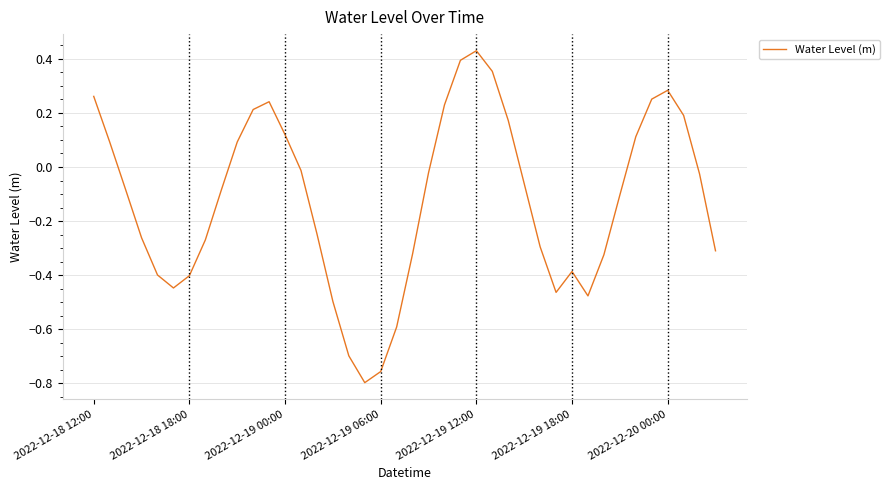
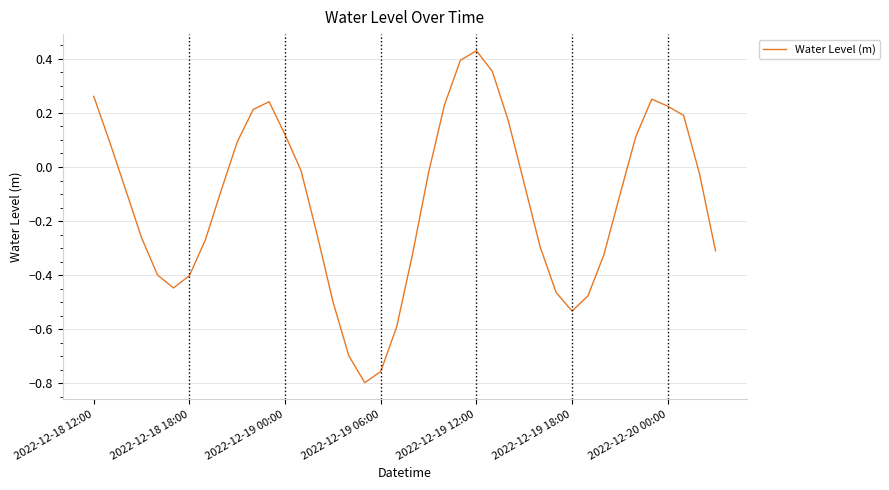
  {
    "2022-12-18 12:00": 0.26,
    "2022-12-18 18:00": -0.40,
    "2022-12-19 00:00": 0.12,
    "2022-12-19 06:00": -0.76,
    "2022-12-19 12:00": 0.43,
-   "2022-12-19 18:00": -0.39,
-   "2022-12-20 00:00": 0.28
+   "2022-12-19 18:00": -0.53,
+   "2022-12-20 00:00": 0.23
  }
